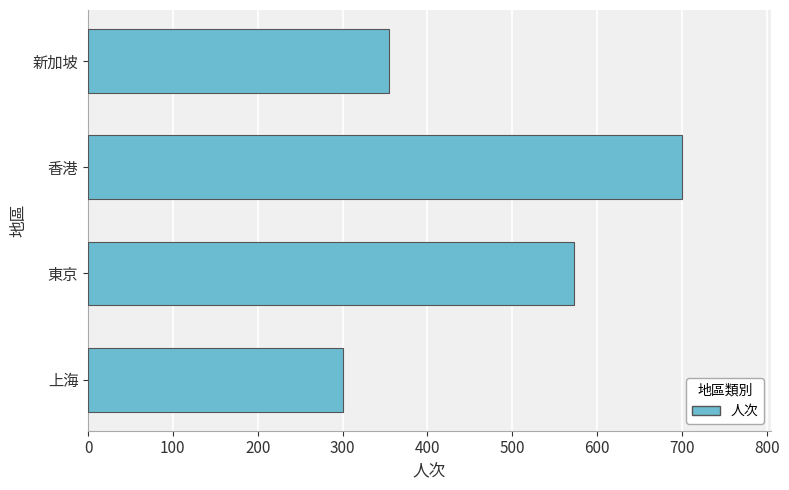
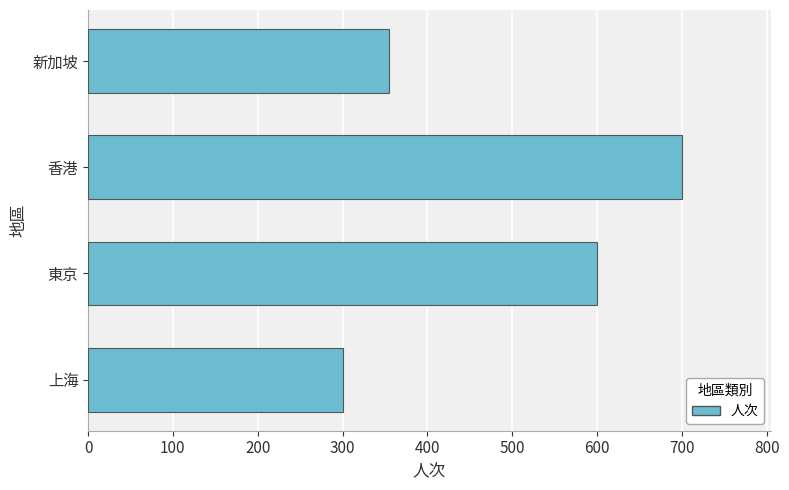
  {
    "新加坡": 360,
    "香港": 700,
-   "東京": 570,
+   "東京": 600,
    "上海": 300
  }
